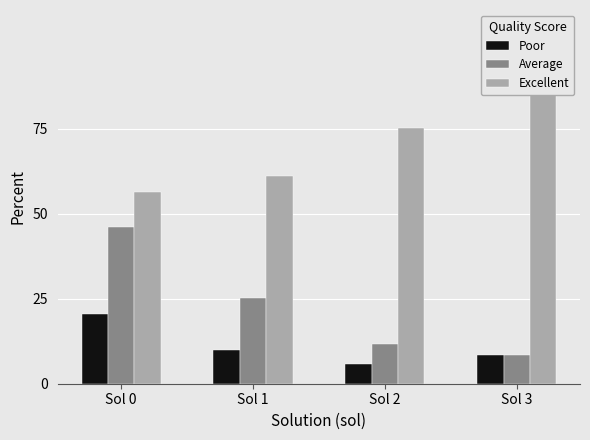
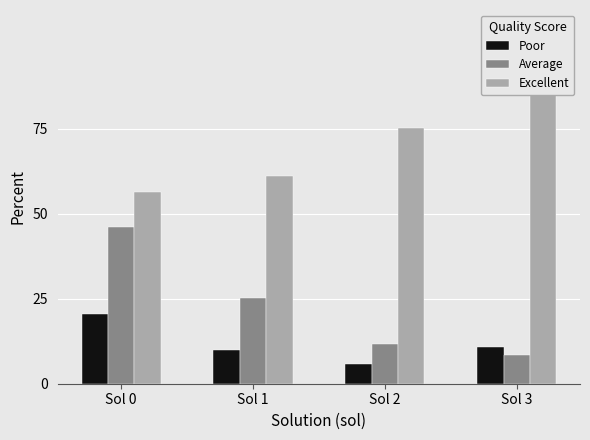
  {
    "Poor": {
      "Sol 0": 20,
      "Sol 1": 10,
      "Sol 2": 6,
-     "Sol 3": 8
+     "Sol 3": 11
    }
  }
